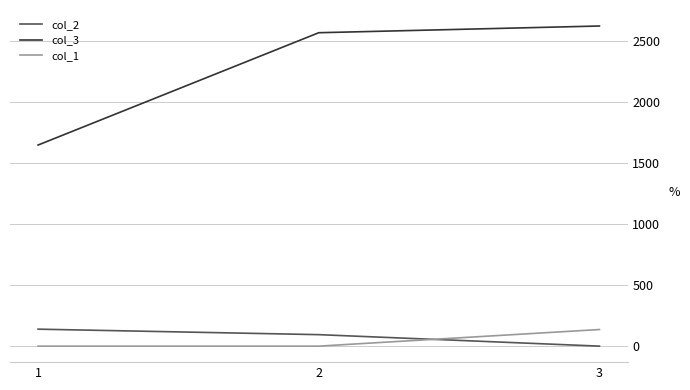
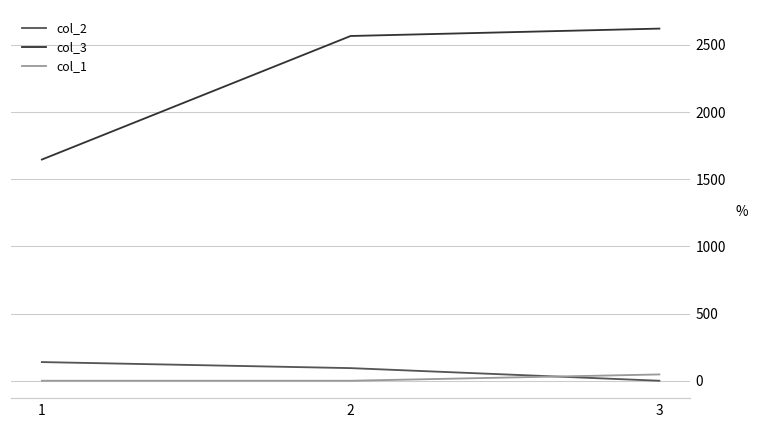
  {
    "col_1": {
      "1": 0,
      "2": 0,
-     "3": 140
+     "3": 50
    }
  }
